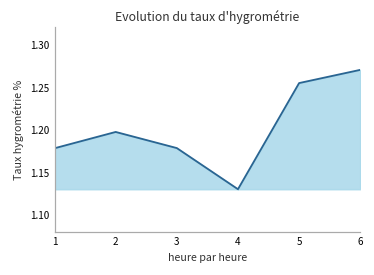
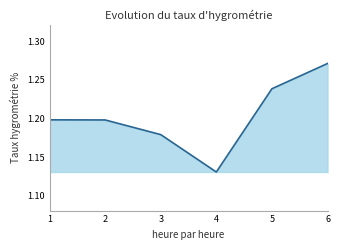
  {
-   "1": 1.18,
+   "1": 1.20,
    "2": 1.20,
    "3": 1.18,
    "4": 1.13,
-   "5": 1.26,
+   "5": 1.24,
    "6": 1.27
  }
